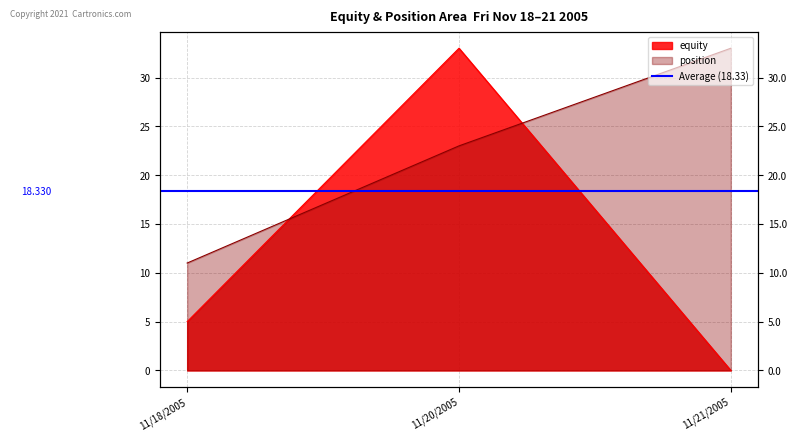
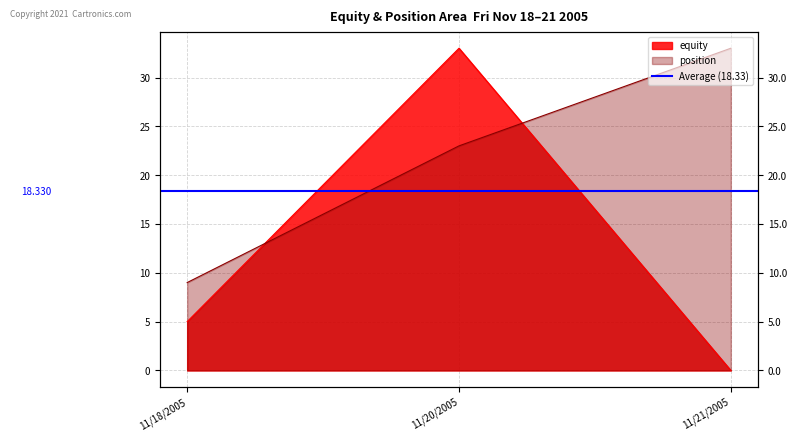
  {
    "equity": {
      "11/18/2005": 5,
      "11/20/2005": 33,
      "11/21/2005": 0
    },
    "position": {
-     "11/18/2005": 11,
+     "11/18/2005": 9,
      "11/20/2005": 23
    }
  }
